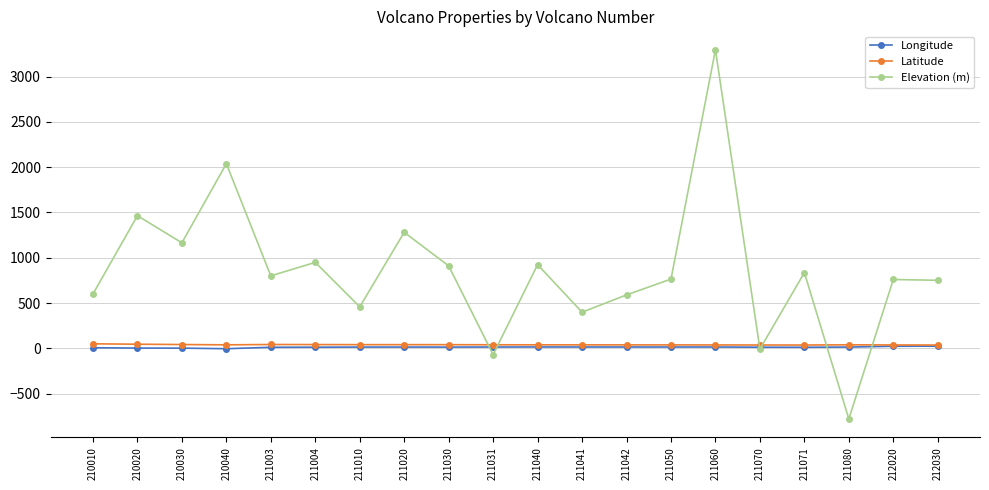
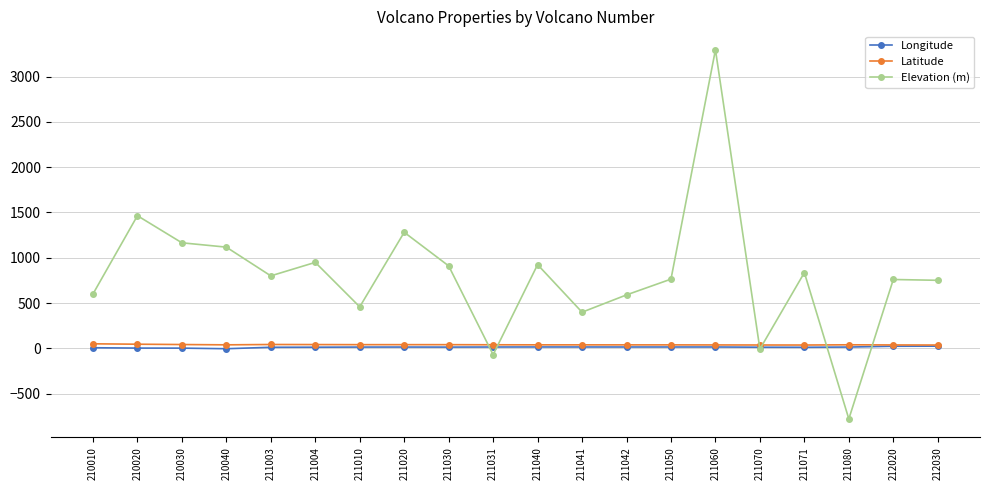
  {
    "Longitude": {
      "210010": 0,
      "210020": 0,
      "210030": 0,
      "210040": 0,
      "211003": 0,
      "211004": 0
    },
    "Latitude": {
      "210010": 100,
      "210020": 0,
      "210030": 0,
      "210040": 0,
      "211003": 0,
      "211004": 0
    },
    "Elevation (m)": {
      "210010": 600,
      "210020": 1500,
      "210030": 1200,
-     "210040": 2000,
+     "210040": 1100,
      "211003": 800,
      "211004": 900,
      "211010": 500,
      "211020": 1300,
      "211030": 900,
      "211031": -100,
      "211040": 900,
      "211041": 400,
      "211042": 600,
      "211050": 800,
      "211060": 3300,
      "211071": 800,
      "211080": -800,
      "212020": 800,
      "212030": 800
    }
  }
